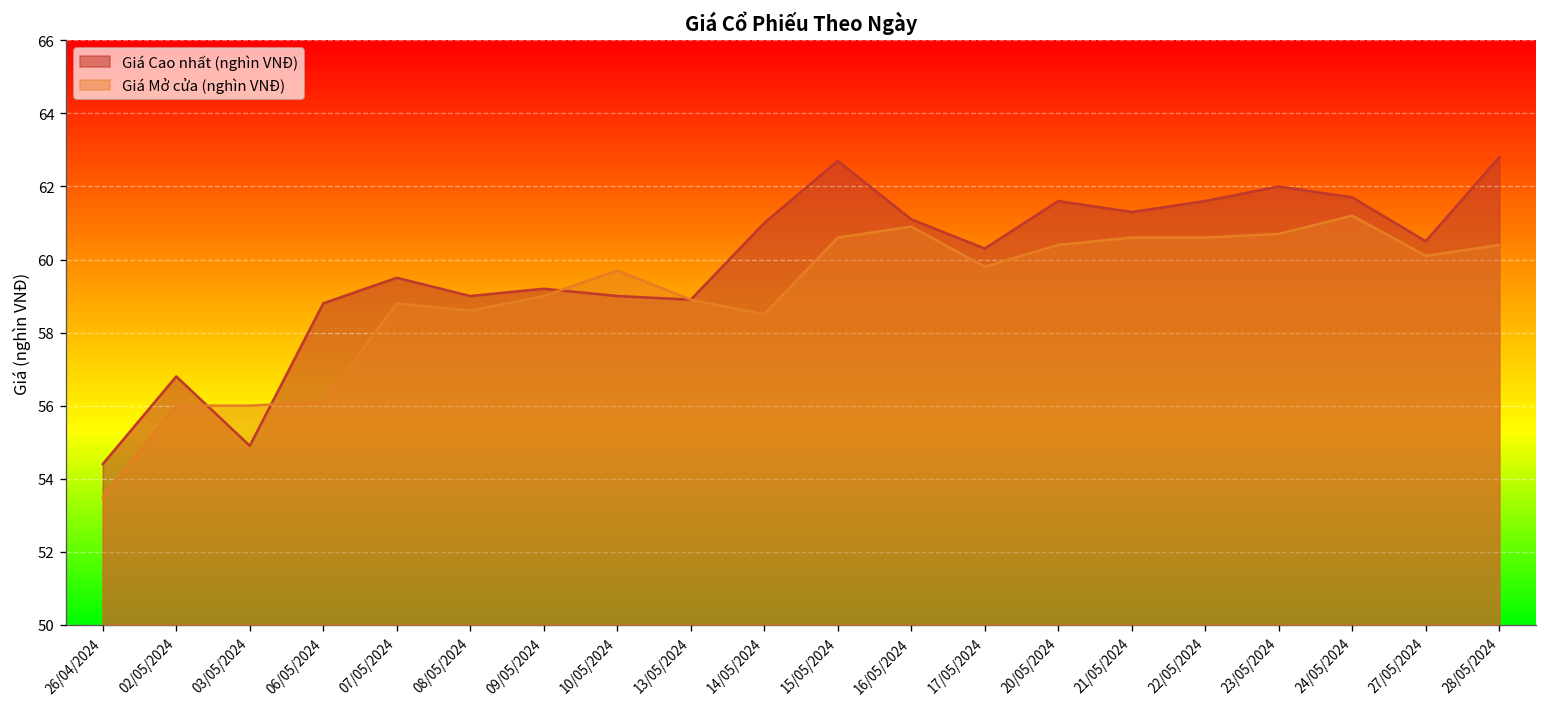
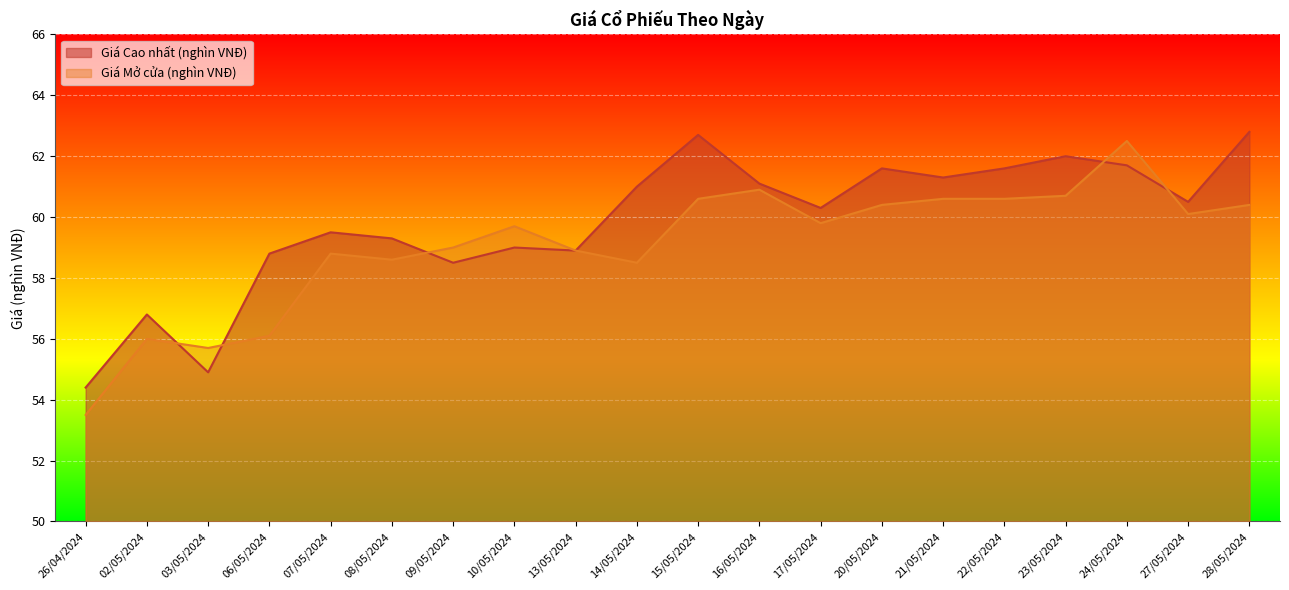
  {
    "Giá Cao nhất (nghìn VNĐ)": {
      "26/04/2024": 54.4,
      "02/05/2024": 56.8,
      "03/05/2024": 54.9,
      "06/05/2024": 58.8,
      "07/05/2024": 59.5,
-     "08/05/2024": 59.0,
-     "09/05/2024": 59.2,
+     "08/05/2024": 59.3,
+     "09/05/2024": 58.5,
      "10/05/2024": 59.0,
      "14/05/2024": 61.0,
      "15/05/2024": 62.7,
      "16/05/2024": 61.1,
      "17/05/2024": 60.3,
      "20/05/2024": 61.6,
      "21/05/2024": 61.3,
      "22/05/2024": 61.6,
      "23/05/2024": 62.0,
      "24/05/2024": 61.7,
      "27/05/2024": 60.5,
      "28/05/2024": 62.8
    },
    "Giá Mở cửa (nghìn VNĐ)": {
      "26/04/2024": 53.5,
      "02/05/2024": 56.0,
-     "03/05/2024": 56.0,
+     "03/05/2024": 55.7,
      "06/05/2024": 56.1,
      "07/05/2024": 58.8,
      "08/05/2024": 58.6,
      "09/05/2024": 59.0,
      "10/05/2024": 59.7,
      "14/05/2024": 58.5,
      "15/05/2024": 60.6,
      "16/05/2024": 60.9,
      "17/05/2024": 59.8,
      "20/05/2024": 60.4,
      "21/05/2024": 60.6,
      "22/05/2024": 60.6,
      "23/05/2024": 60.7,
-     "24/05/2024": 61.2,
+     "24/05/2024": 62.5,
      "27/05/2024": 60.1,
      "28/05/2024": 60.4
    }
  }
